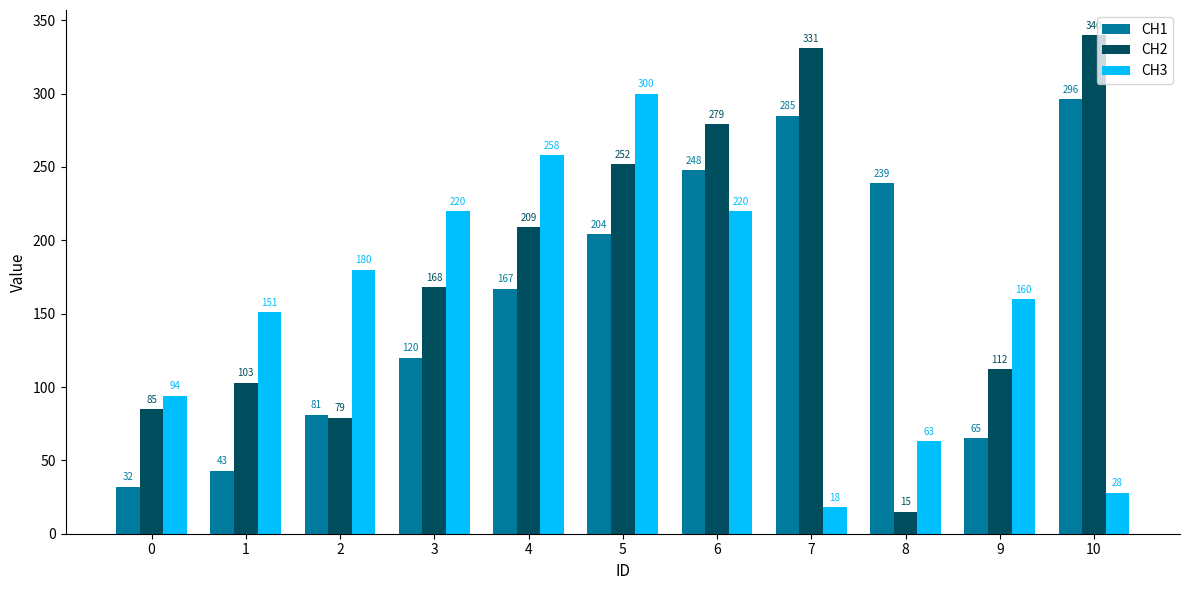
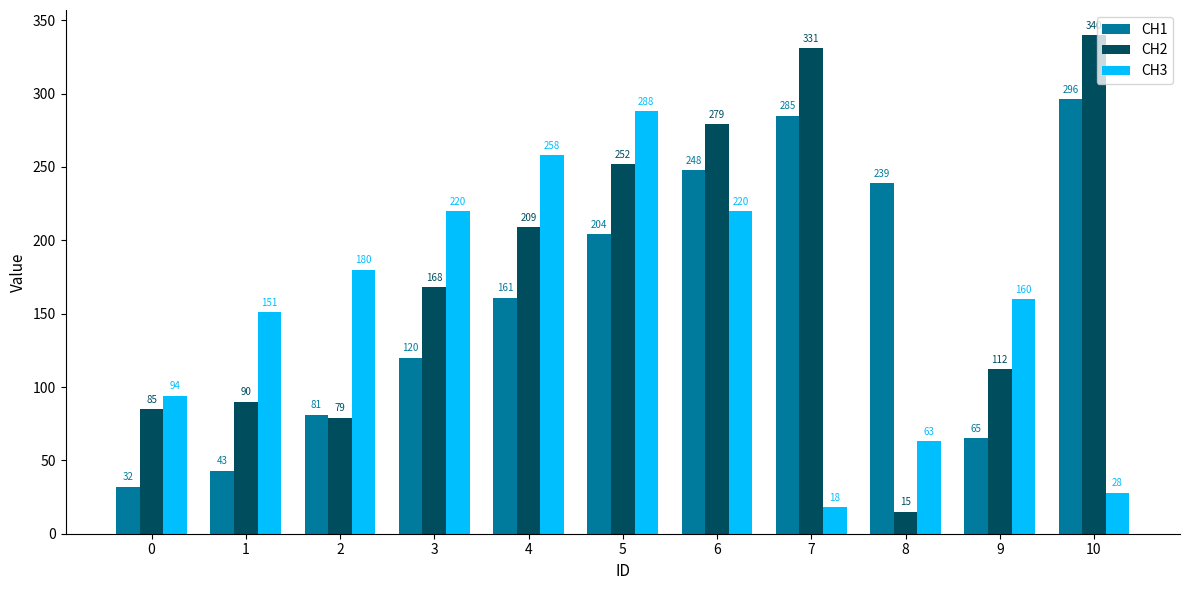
  {
    "CH1": {
      "0": 32,
      "1": 43,
      "2": 81,
      "3": 120,
-     "4": 167,
+     "4": 161,
      "5": 204,
      "6": 248,
      "7": 285,
      "8": 239,
      "9": 65,
      "10": 296
    },
    "CH2": {
      "0": 85,
-     "1": 103,
+     "1": 90,
      "2": 79,
      "3": 168,
      "4": 209,
      "5": 252,
      "6": 279,
      "7": 331,
      "8": 15,
      "9": 112
    },
    "CH3": {
      "0": 94,
      "1": 151,
      "2": 180,
      "3": 220,
      "4": 258,
-     "5": 300,
+     "5": 288,
      "6": 220,
      "7": 18,
      "8": 63,
      "9": 160,
      "10": 28
    }
  }
